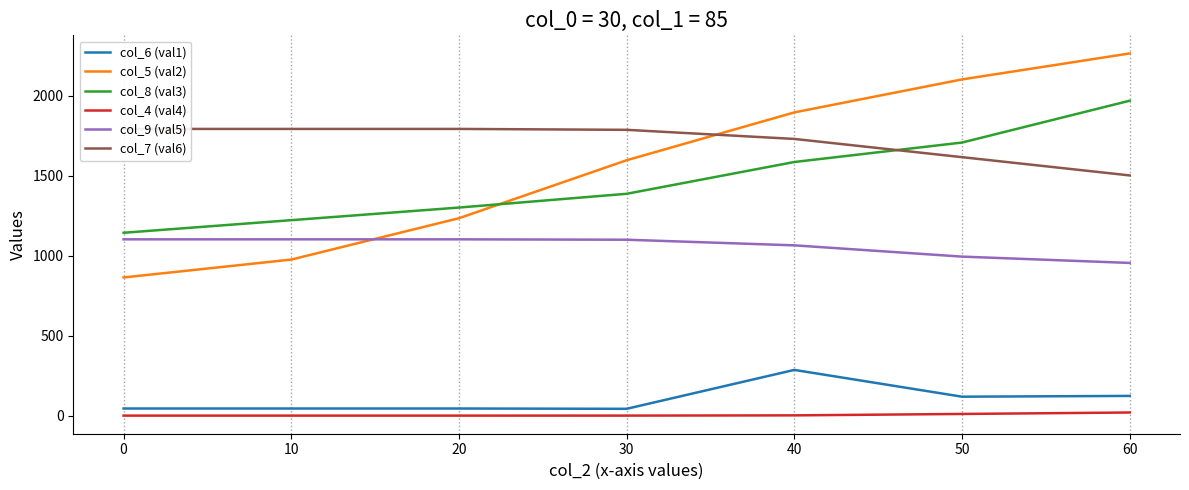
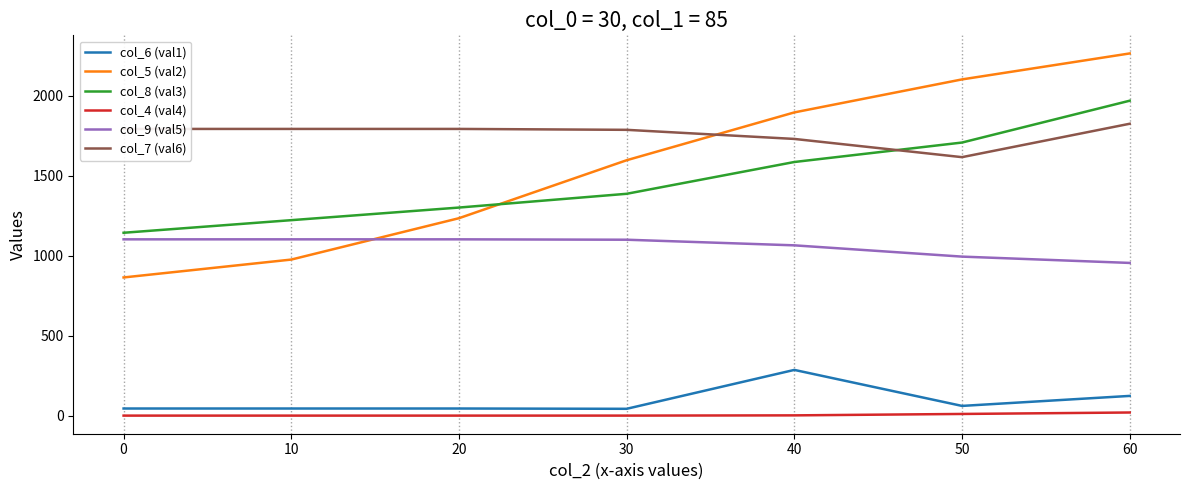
  {
    "col_6 (val1)": {
      "0": 50,
      "10": 50,
      "20": 50,
      "30": 40,
      "40": 290,
-     "50": 120,
+     "50": 60,
      "60": 130
    },
    "col_5 (val2)": {
      "0": 860,
      "10": 980,
      "20": 1240,
      "30": 1600,
      "40": 1900,
      "50": 2100,
      "60": 2260
    },
    "col_8 (val3)": {
      "0": 1140,
      "10": 1220,
      "20": 1300,
      "30": 1390,
      "40": 1590,
      "50": 1710,
      "60": 1970
    },
    "col_4 (val4)": {
      "0": 0,
      "10": 0,
      "20": 0,
      "30": 0,
      "40": 0,
      "50": 10,
      "60": 20
    },
    "col_9 (val5)": {
      "0": 1100,
      "10": 1100,
      "20": 1100,
      "30": 1100,
      "40": 1070,
      "50": 1000,
      "60": 960
    },
    "col_7 (val6)": {
      "10": 1790,
      "20": 1790,
      "30": 1790,
      "40": 1730,
      "50": 1620,
-     "60": 1500
+     "60": 1820
    }
  }
